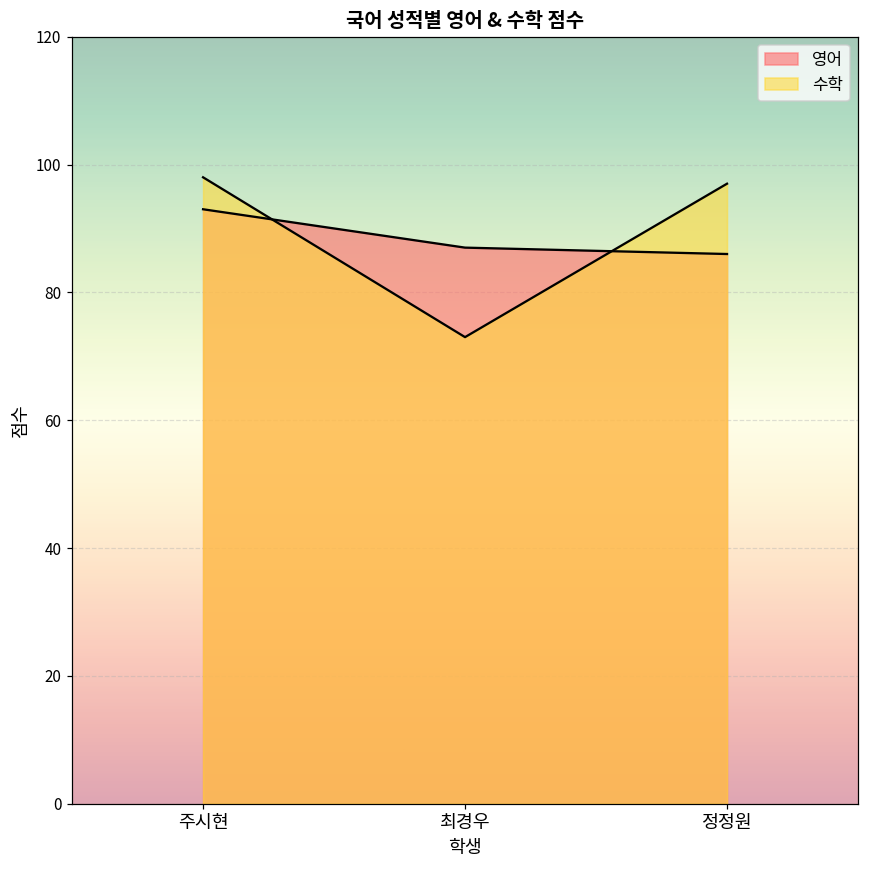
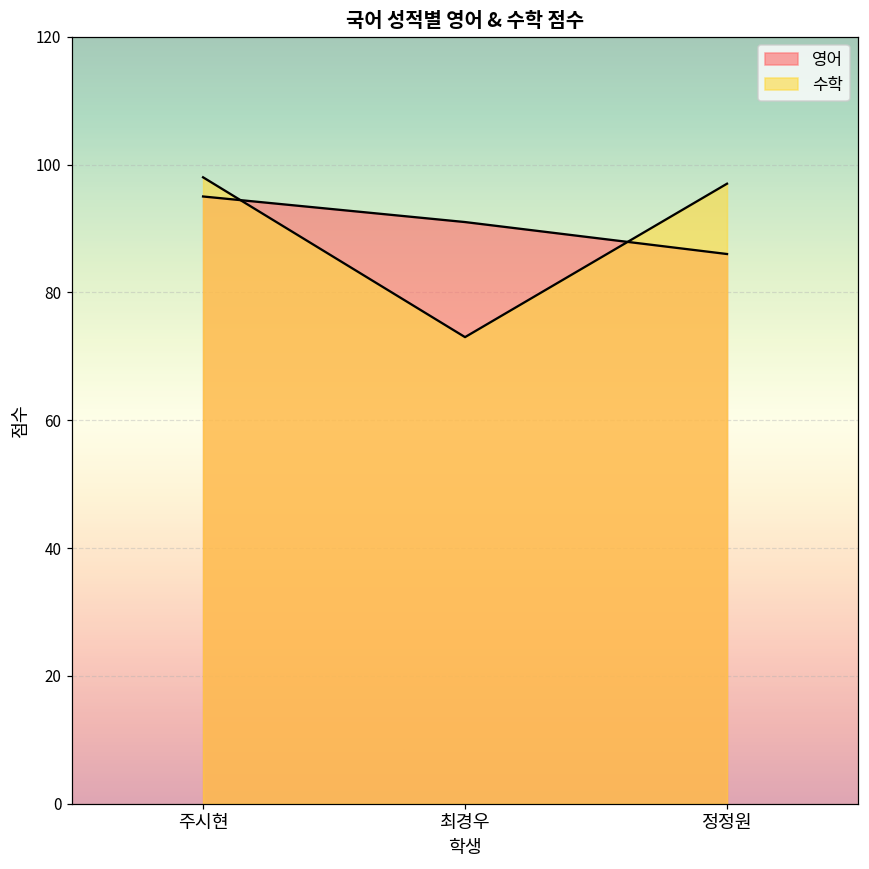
  {
    "영어": {
-     "주시현": 93,
-     "최경우": 87,
+     "주시현": 95,
+     "최경우": 91,
      "정정원": 86
    },
    "수학": {
      "주시현": 98,
      "최경우": 73,
      "정정원": 97
    }
  }
